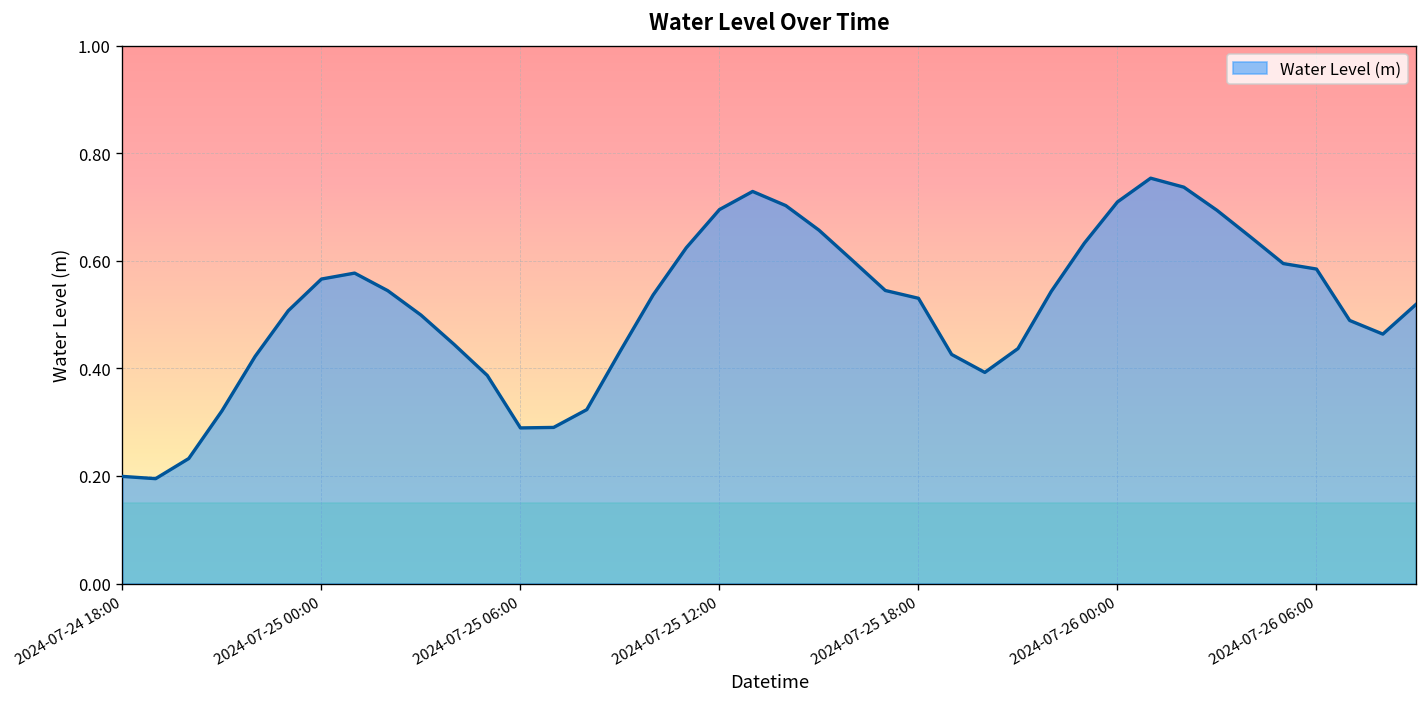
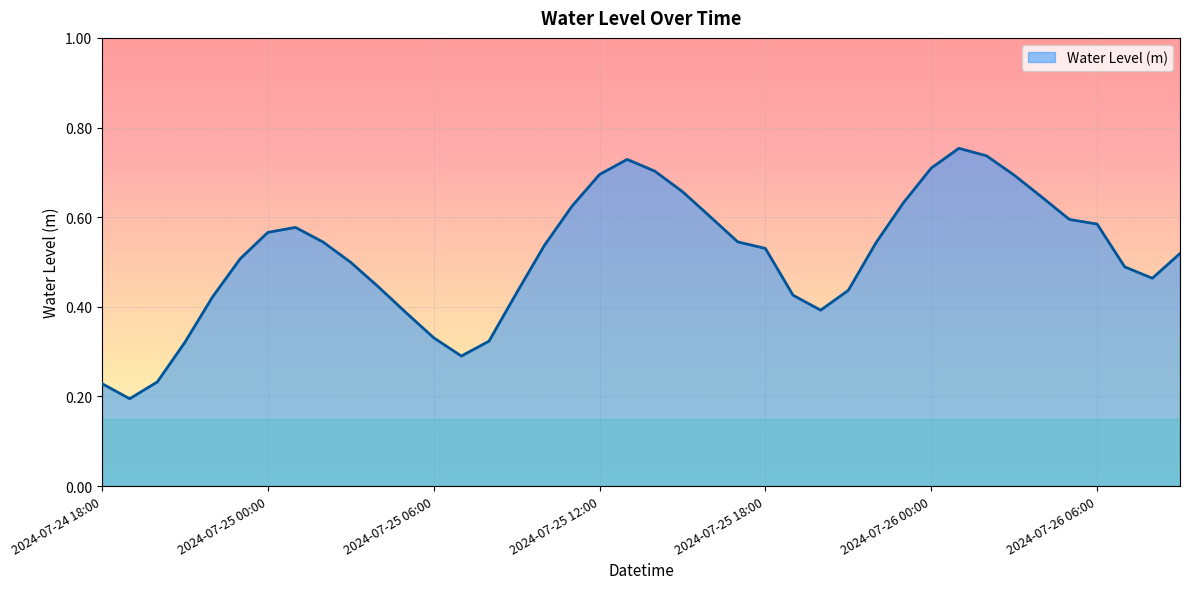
  {
-   "2024-07-24 18:00": 0.20,
+   "2024-07-24 18:00": 0.23,
    "2024-07-25 00:00": 0.57,
-   "2024-07-25 06:00": 0.29,
+   "2024-07-25 06:00": 0.33,
    "2024-07-25 12:00": 0.70,
    "2024-07-25 18:00": 0.53,
    "2024-07-26 00:00": 0.71,
    "2024-07-26 06:00": 0.58
  }
